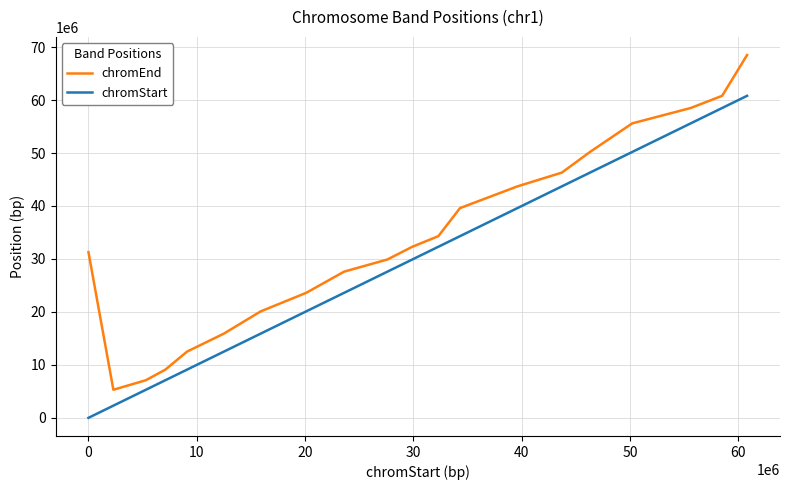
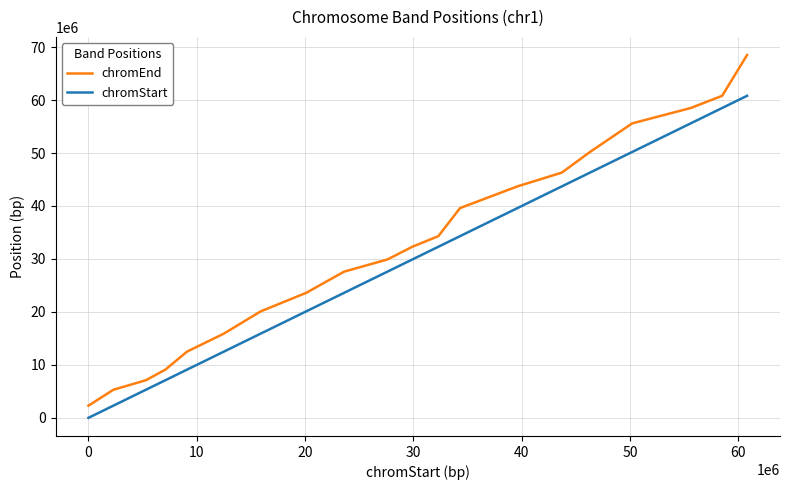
  {
    "chromEnd": {
-     "0": 31000000
+     "0": 2000000
    },
    "chromStart": {
      "0": 0
    }
  }
